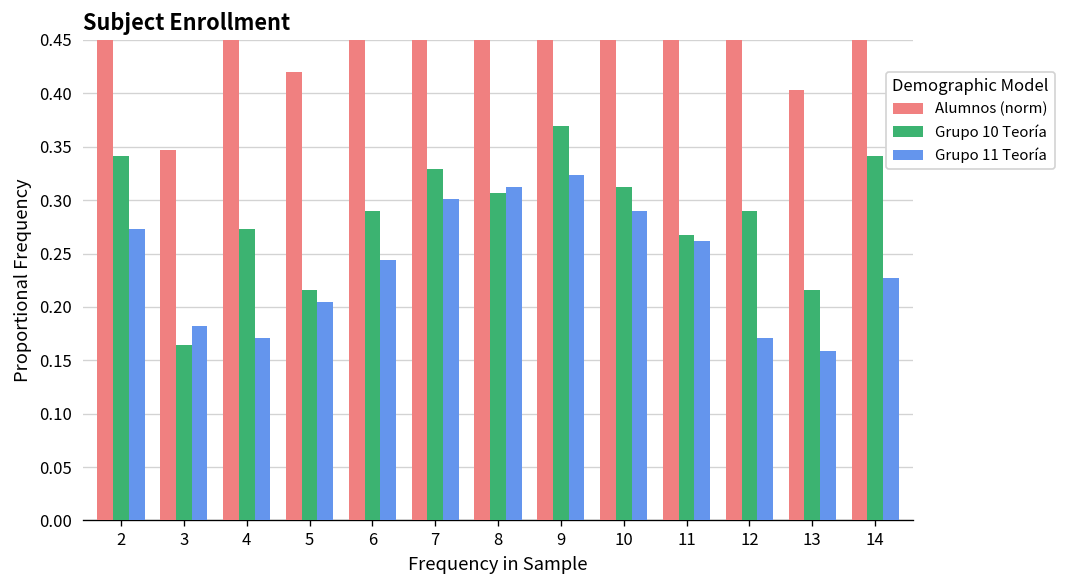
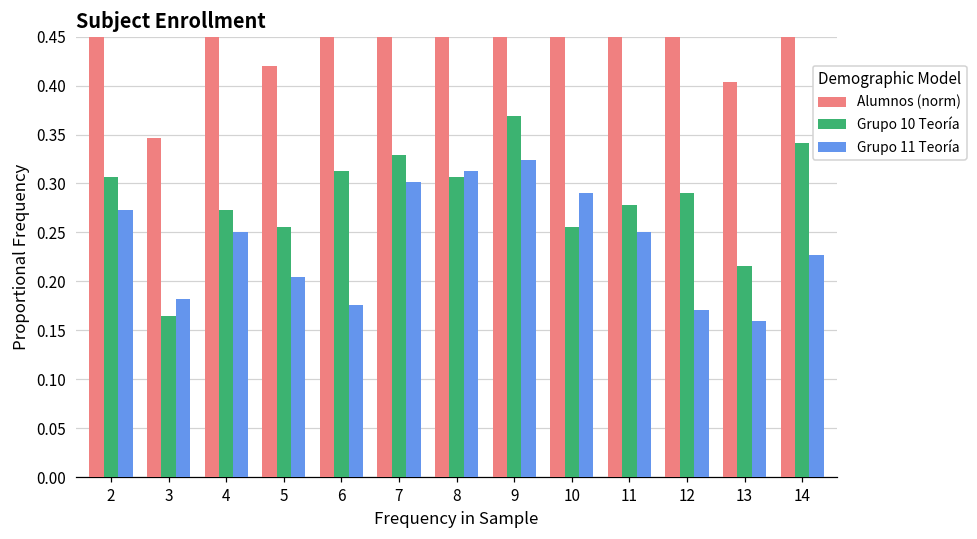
  {
    "Alumnos (norm)": {
      "3": 0.35,
      "5": 0.42,
      "13": 0.40
    },
    "Grupo 10 Teoría": {
-     "2": 0.34,
+     "2": 0.31,
      "3": 0.16,
      "4": 0.27,
-     "5": 0.22,
-     "6": 0.29,
+     "5": 0.26,
+     "6": 0.31,
      "7": 0.33,
      "8": 0.31,
      "9": 0.37,
-     "10": 0.31,
-     "11": 0.27,
+     "10": 0.26,
+     "11": 0.28,
      "12": 0.29,
      "13": 0.22,
      "14": 0.34
    },
    "Grupo 11 Teoría": {
      "2": 0.27,
      "3": 0.18,
-     "4": 0.17,
+     "4": 0.25,
      "5": 0.20,
-     "6": 0.24,
+     "6": 0.18,
      "7": 0.30,
      "8": 0.31,
      "9": 0.32,
      "10": 0.29,
-     "11": 0.26,
+     "11": 0.25,
      "12": 0.17,
      "13": 0.16,
      "14": 0.23
    }
  }
